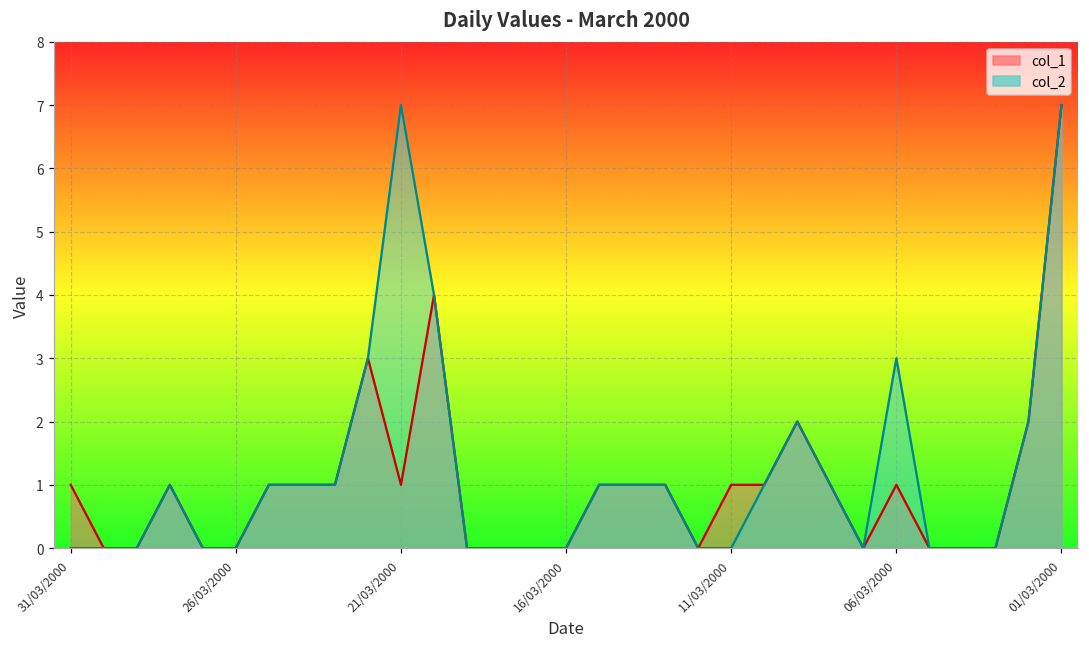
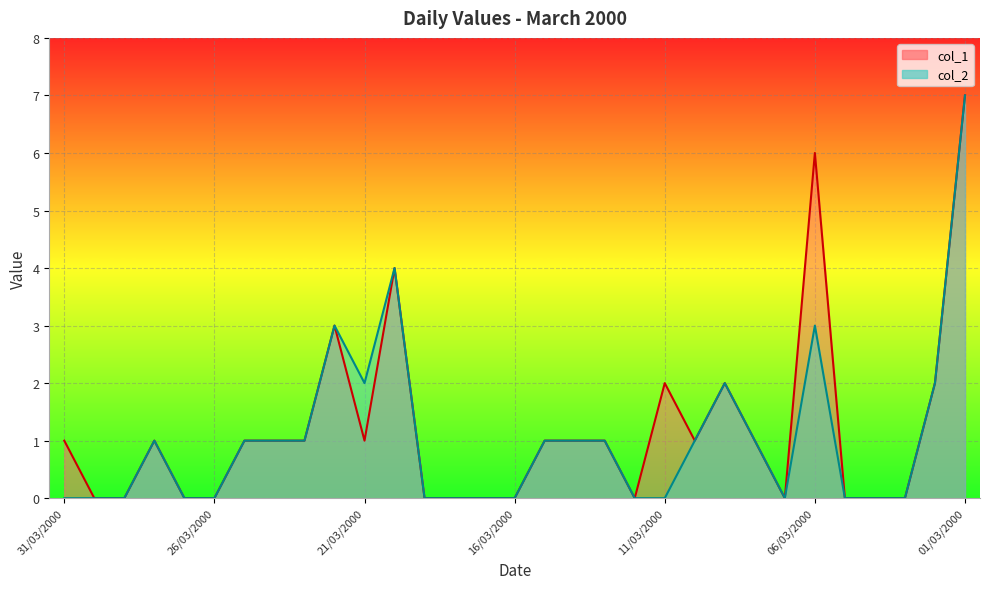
  {
    "col_1": {
      "31/03/2000": 1,
      "21/03/2000": 1,
-     "11/03/2000": 1,
-     "06/03/2000": 1
+     "11/03/2000": 2,
+     "06/03/2000": 6
    },
    "col_2": {
      "31/03/2000": 0,
-     "21/03/2000": 7,
+     "21/03/2000": 2,
      "11/03/2000": 0,
      "06/03/2000": 3
    }
  }
